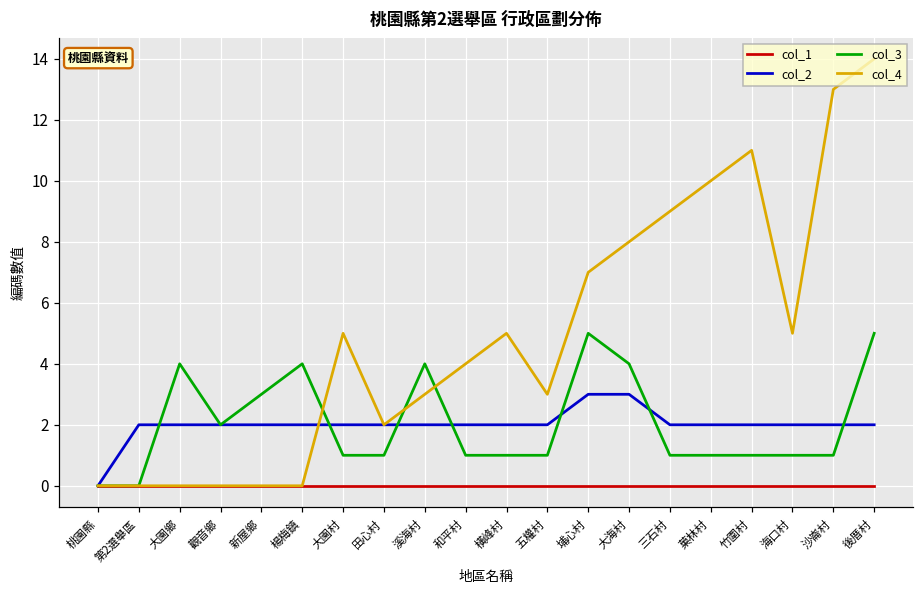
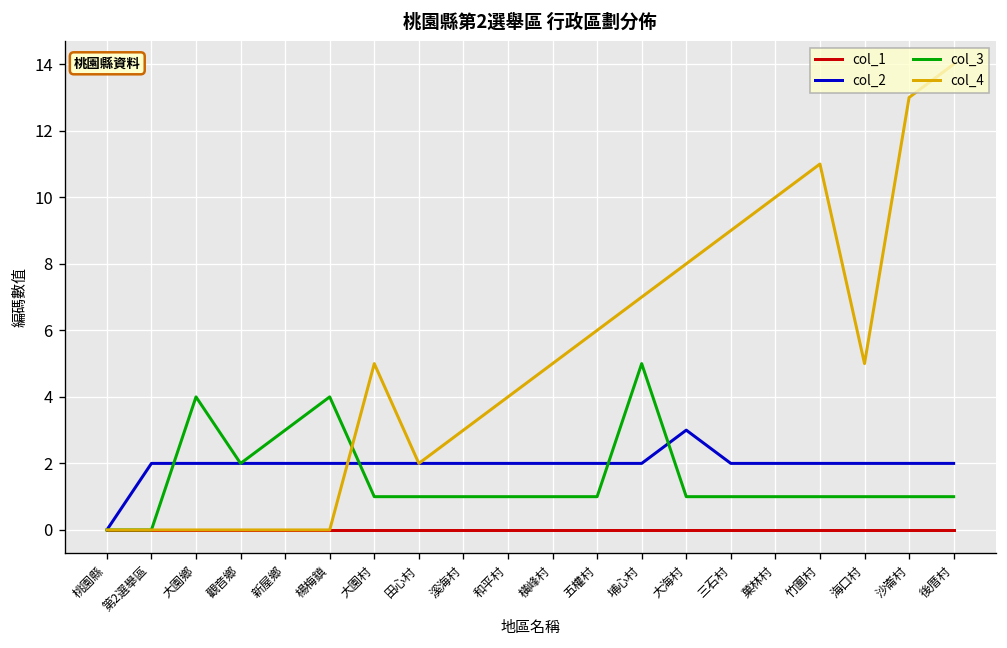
  {
    "col_1": {
      "大園村": 0,
      "田心村": 0,
      "溪海村": 0,
      "和平村": 0,
      "橫峰村": 0,
      "五權村": 0,
      "埔心村": 0,
      "大海村": 0,
      "三石村": 0,
      "菓林村": 0,
      "竹圍村": 0,
      "海口村": 0,
      "沙崙村": 0,
      "後厝村": 0
    },
    "col_2": {
      "第2選舉區": 2,
      "大園鄉": 2,
      "新屋鄉": 2,
      "楊梅鎮": 2,
      "大園村": 2,
      "溪海村": 2,
      "和平村": 2,
      "橫峰村": 2,
      "五權村": 2,
-     "埔心村": 3,
+     "埔心村": 2,
      "大海村": 3,
      "三石村": 2,
      "菓林村": 2,
      "竹圍村": 2,
      "海口村": 2,
      "沙崙村": 2,
      "後厝村": 2
    },
    "col_3": {
      "大園鄉": 4,
      "新屋鄉": 3,
      "楊梅鎮": 4,
      "大園村": 1,
      "田心村": 1,
-     "溪海村": 4,
+     "溪海村": 1,
      "和平村": 1,
      "橫峰村": 1,
      "五權村": 1,
      "埔心村": 5,
-     "大海村": 4,
+     "大海村": 1,
      "三石村": 1,
      "菓林村": 1,
      "竹圍村": 1,
      "海口村": 1,
      "沙崙村": 1,
-     "後厝村": 5
+     "後厝村": 1
    },
    "col_4": {
      "大園村": 5,
      "溪海村": 3,
      "和平村": 4,
      "橫峰村": 5,
-     "五權村": 3,
+     "五權村": 6,
      "埔心村": 7,
      "大海村": 8,
      "三石村": 9,
      "菓林村": 10,
      "竹圍村": 11,
      "海口村": 5,
      "沙崙村": 13
    }
  }
